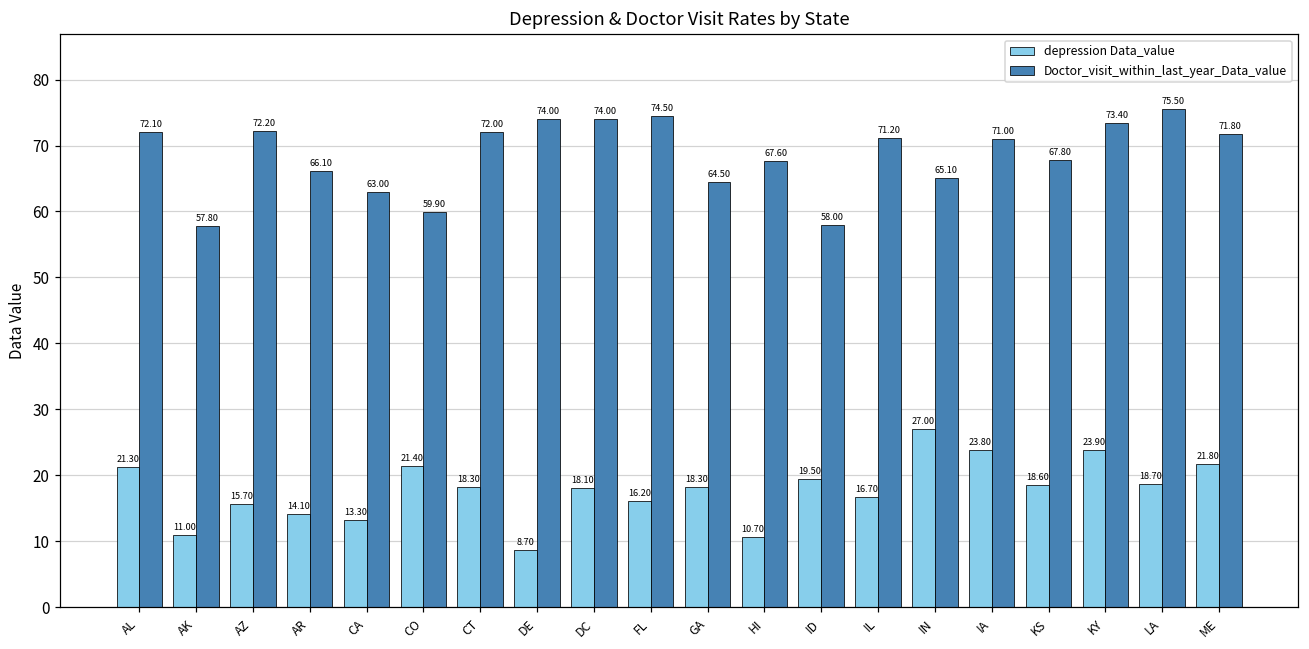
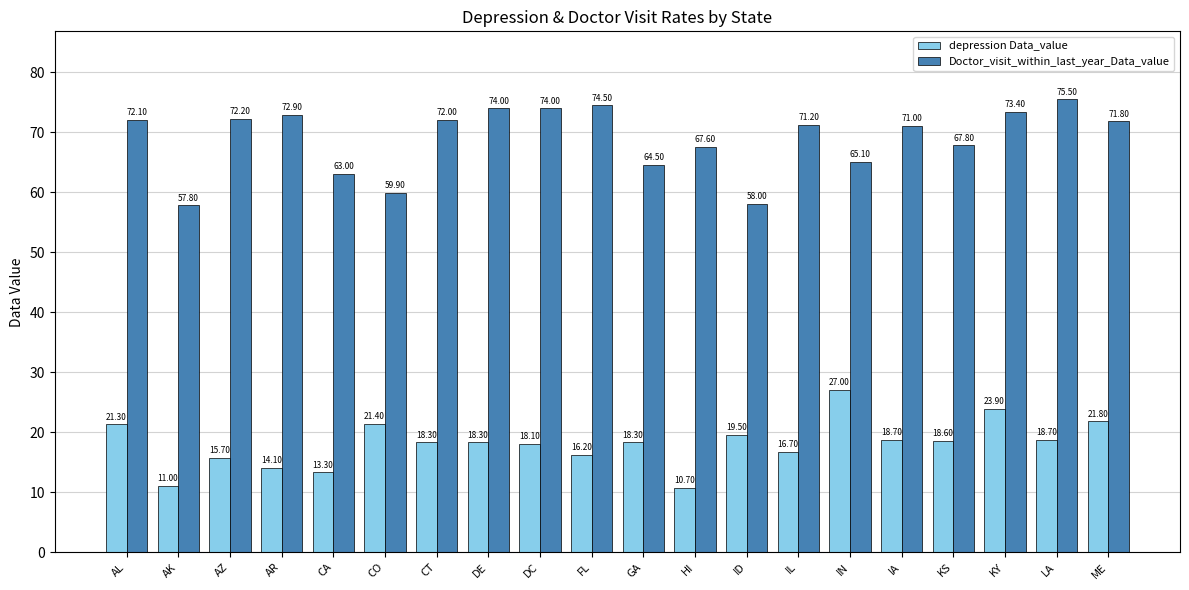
  {
    "depression Data_value": {
      "AL": 21.30,
      "AK": 11.00,
      "AZ": 15.70,
      "AR": 14.10,
      "CA": 13.30,
      "CO": 21.40,
      "CT": 18.30,
-     "DE": 8.70,
+     "DE": 18.30,
      "DC": 18.10,
      "FL": 16.20,
      "GA": 18.30,
      "HI": 10.70,
      "ID": 19.50,
      "IL": 16.70,
      "IN": 27.00,
-     "IA": 23.80,
+     "IA": 18.70,
      "KS": 18.60,
      "KY": 23.90,
      "LA": 18.70,
      "ME": 21.80
    },
    "Doctor_visit_within_last_year_Data_value": {
      "AL": 72.10,
      "AK": 57.80,
      "AZ": 72.20,
-     "AR": 66.10,
+     "AR": 72.90,
      "CA": 63.00,
      "CO": 59.90,
      "CT": 72.00,
      "DE": 74.00,
      "DC": 74.00,
      "FL": 74.50,
      "GA": 64.50,
      "HI": 67.60,
      "ID": 58.00,
      "IL": 71.20,
      "IN": 65.10,
      "IA": 71.00,
      "KS": 67.80,
      "KY": 73.40,
      "LA": 75.50,
      "ME": 71.80
    }
  }
